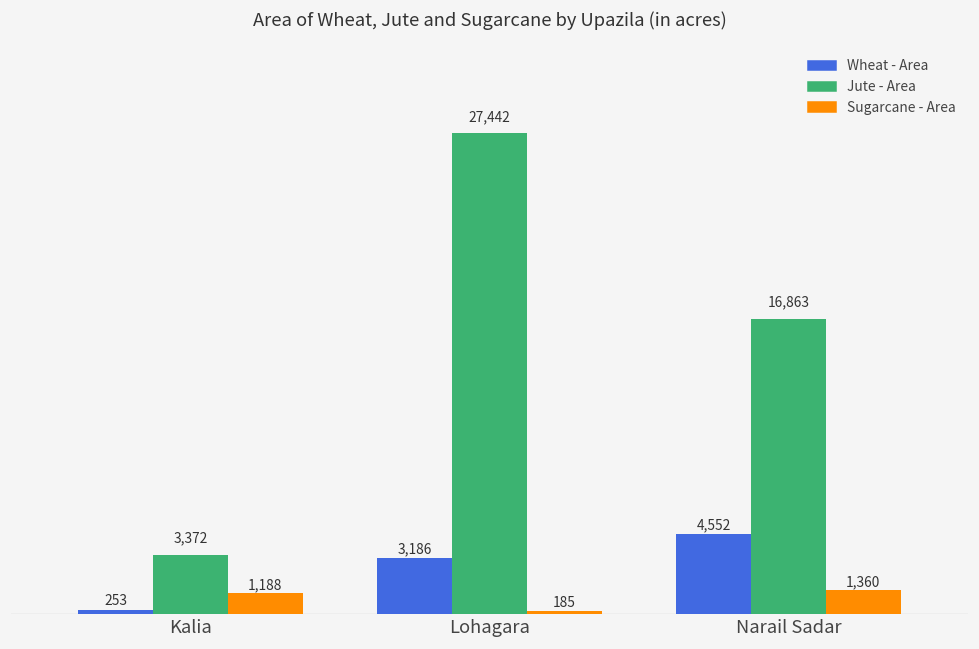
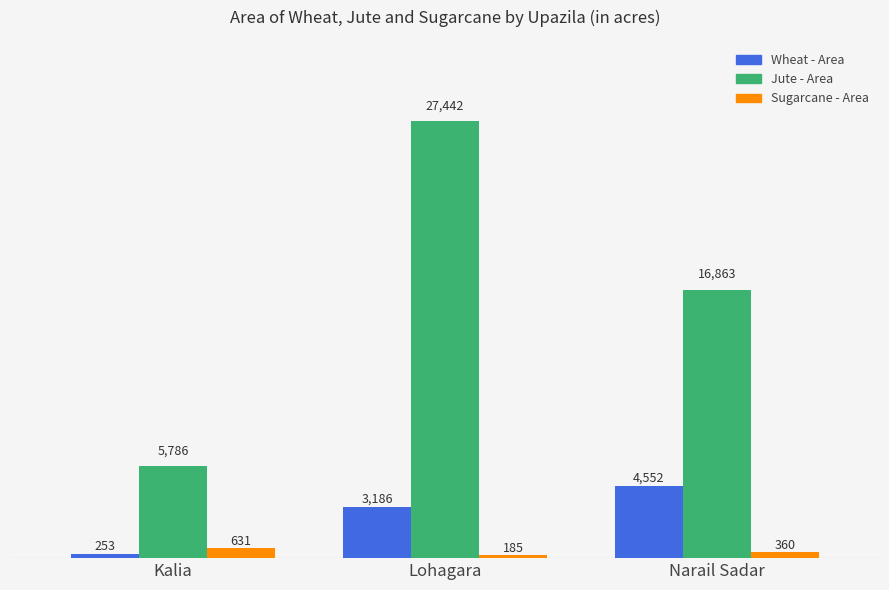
  {
    "Wheat - Area": {
      "Kalia": "253",
      "Lohagara": "3,186",
      "Narail Sadar": "4,552"
    },
    "Jute - Area": {
-     "Kalia": "3,372",
+     "Kalia": "5,786",
      "Lohagara": "27,442",
      "Narail Sadar": "16,863"
    },
    "Sugarcane - Area": {
-     "Kalia": "1,188",
+     "Kalia": "631",
      "Lohagara": "185",
-     "Narail Sadar": "1,360"
+     "Narail Sadar": "360"
    }
  }
